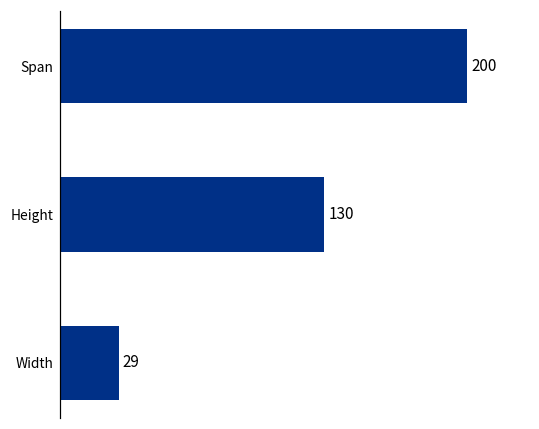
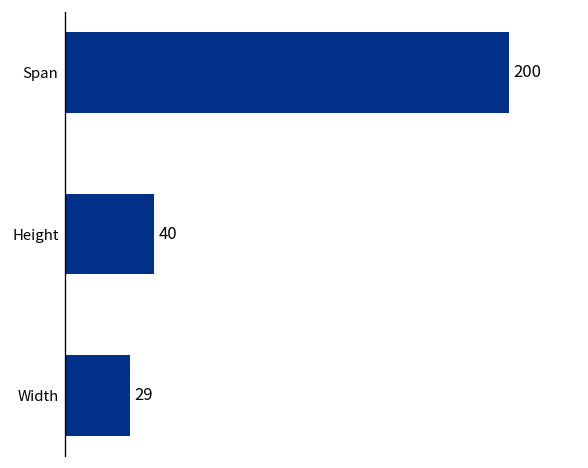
  {
    "Span": 200,
-   "Height": 130,
+   "Height": 40,
    "Width": 29
  }
